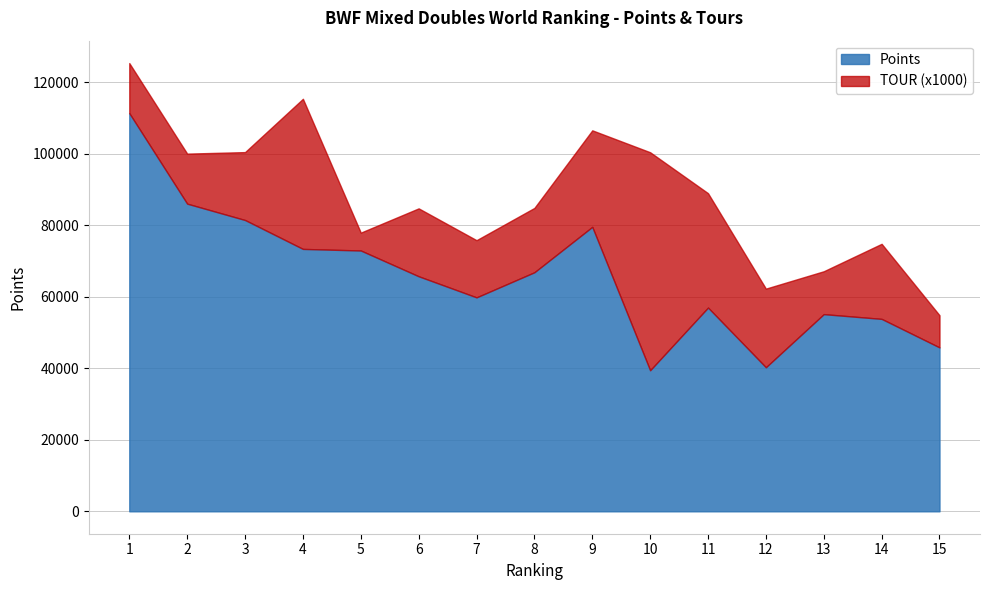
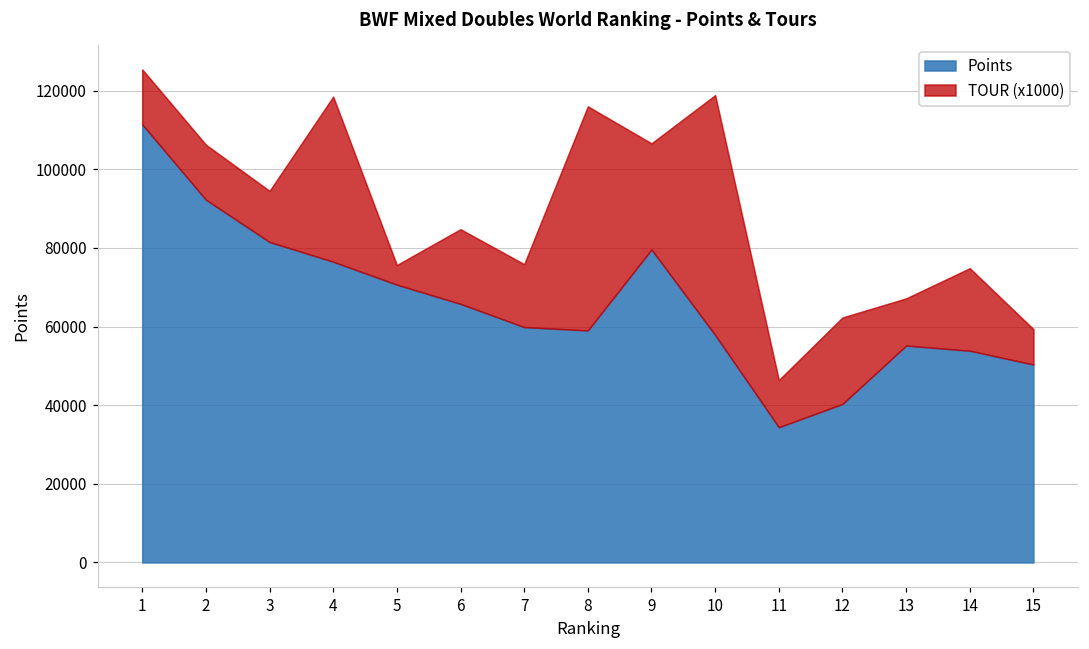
  {
    "Points": {
      "1": 111000,
-     "2": 86000,
+     "2": 92000,
      "3": 81000,
-     "4": 73000,
-     "5": 73000,
+     "4": 76000,
+     "5": 71000,
      "6": 66000,
      "7": 60000,
-     "8": 67000,
+     "8": 59000,
      "9": 80000,
-     "10": 39000,
-     "11": 57000,
+     "10": 58000,
+     "11": 34000,
      "12": 40000,
      "13": 55000,
      "14": 54000,
-     "15": 46000
+     "15": 50000
    },
    "TOUR (x1000)": {
      "1": 14000,
      "2": 14000,
-     "3": 19000,
+     "3": 13000,
      "4": 42000,
      "5": 5000,
      "6": 19000,
      "7": 16000,
-     "8": 18000,
+     "8": 57000,
      "9": 27000,
      "10": 61000,
-     "11": 32000,
+     "11": 12000,
      "12": 22000,
      "13": 12000,
      "14": 21000,
      "15": 9000
    }
  }
